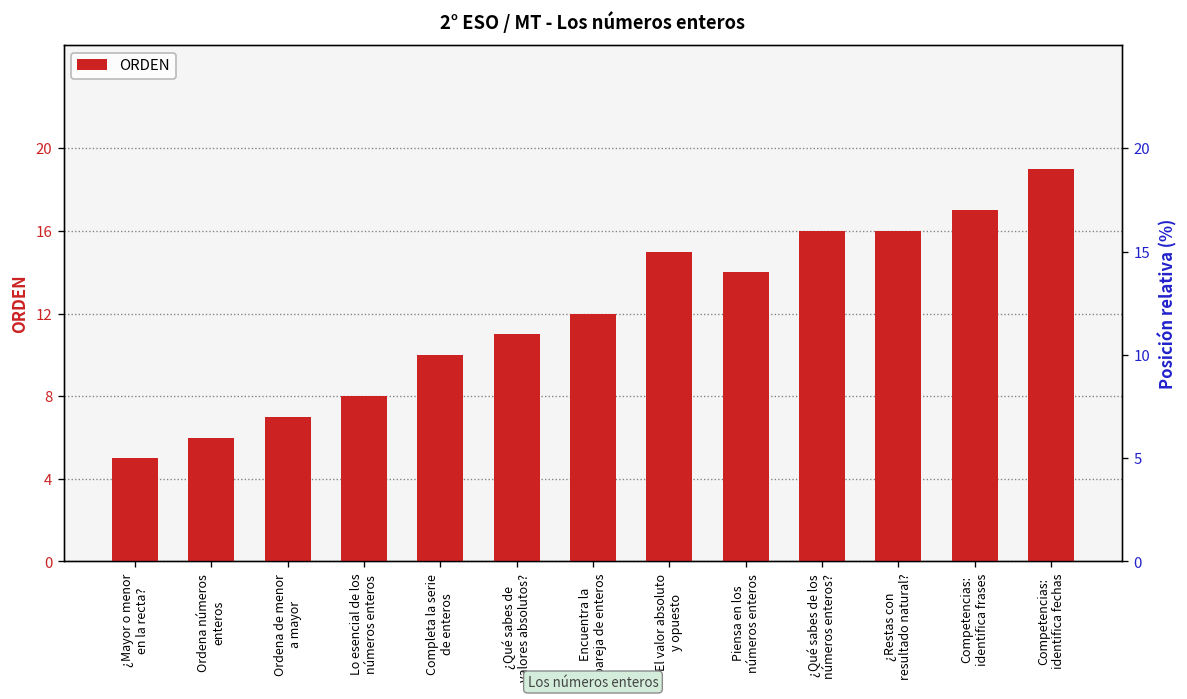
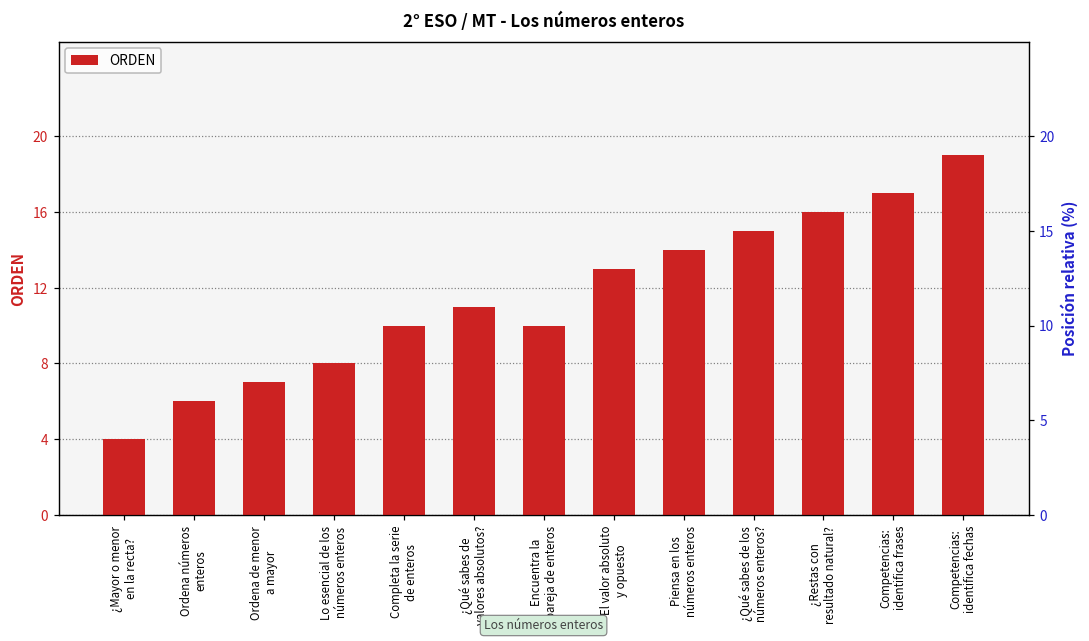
  {
-   "¿Mayor o menor en la recta?": 5,
+   "¿Mayor o menor en la recta?": 4,
    "Ordena números enteros": 6,
    "Ordena de menor a mayor": 7,
    "Lo esencial de los números enteros": 8,
    "Completa la serie de enteros": 10,
    "¿Qué sabes de valores absolutos?": 11,
-   "Encuentra la pareja de enteros": 12,
-   "El valor absoluto y opuesto": 15,
+   "Encuentra la pareja de enteros": 10,
+   "El valor absoluto y opuesto": 13,
    "Piensa en los números enteros": 14,
-   "¿Qué sabes de los números enteros?": 16,
+   "¿Qué sabes de los números enteros?": 15,
    "¿Restas con resultado natural?": 16,
    "Competencias: identifica frases": 17,
    "Competencias: identifica fechas": 19
  }
